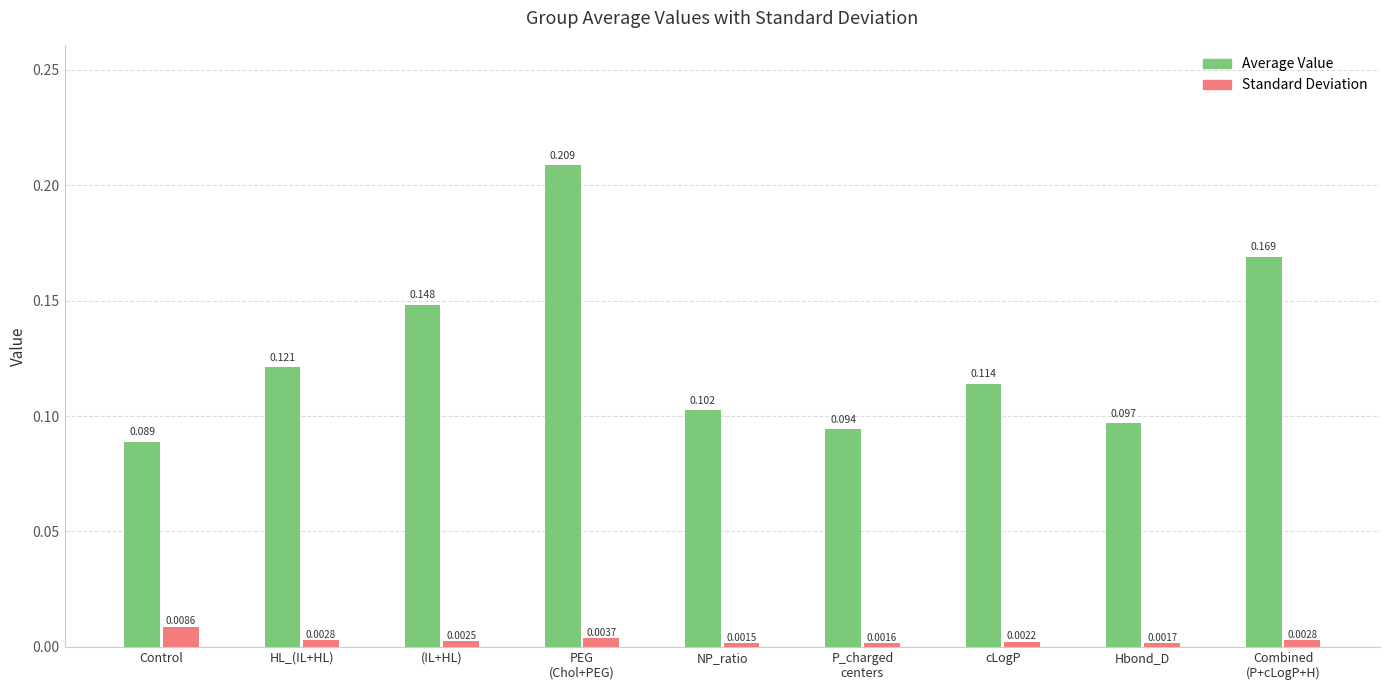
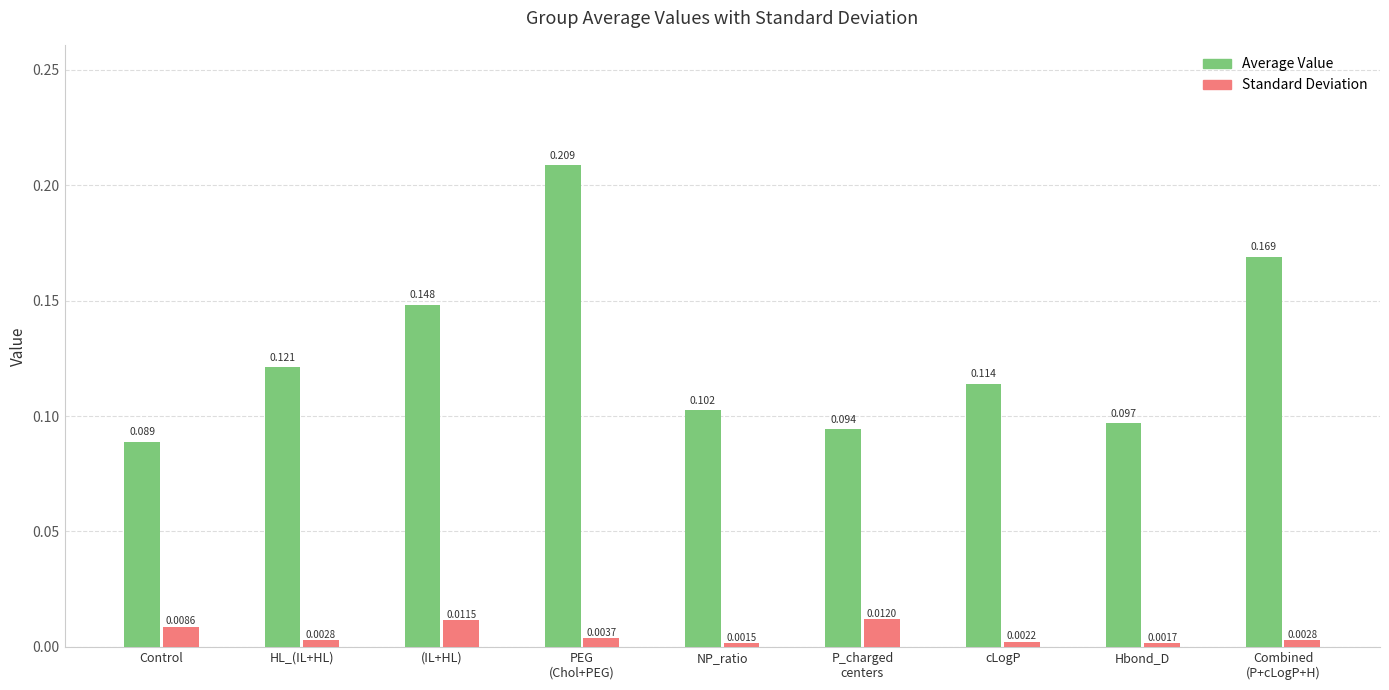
  {
    "Average Value": {
      "Control": 0.089,
      "HL_(IL+HL)": 0.121,
      "(IL+HL)": 0.148,
      "PEG (Chol+PEG)": 0.209,
      "NP_ratio": 0.102,
      "P_charged centers": 0.094,
      "cLogP": 0.114,
      "Hbond_D": 0.097,
      "Combined (P+cLogP+H)": 0.169
    },
    "Standard Deviation": {
      "Control": 0.0086,
      "HL_(IL+HL)": 0.0028,
-     "(IL+HL)": 0.0025,
+     "(IL+HL)": 0.0115,
      "PEG (Chol+PEG)": 0.0037,
      "NP_ratio": 0.0015,
-     "P_charged centers": 0.0016,
+     "P_charged centers": 0.0120,
      "cLogP": 0.0022,
      "Hbond_D": 0.0017,
      "Combined (P+cLogP+H)": 0.0028
    }
  }
